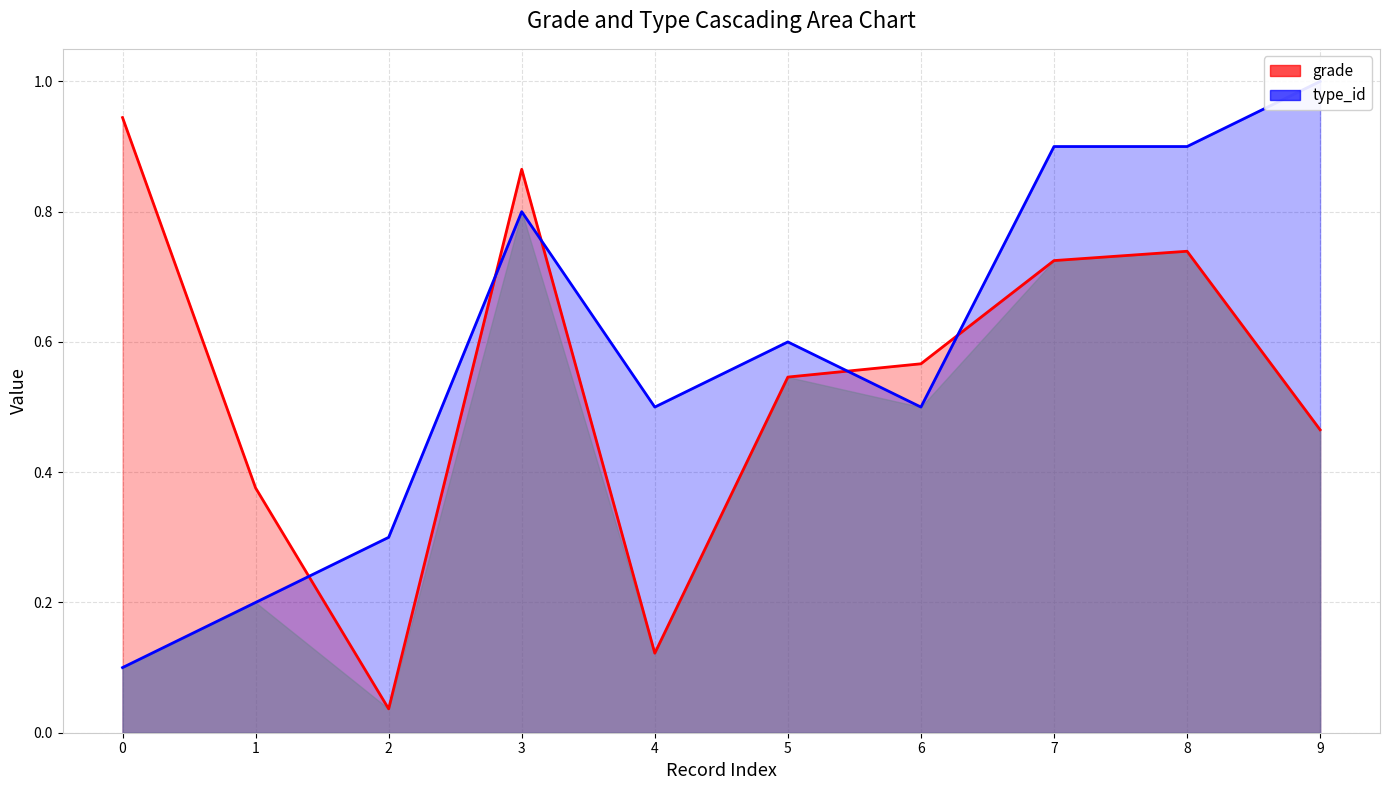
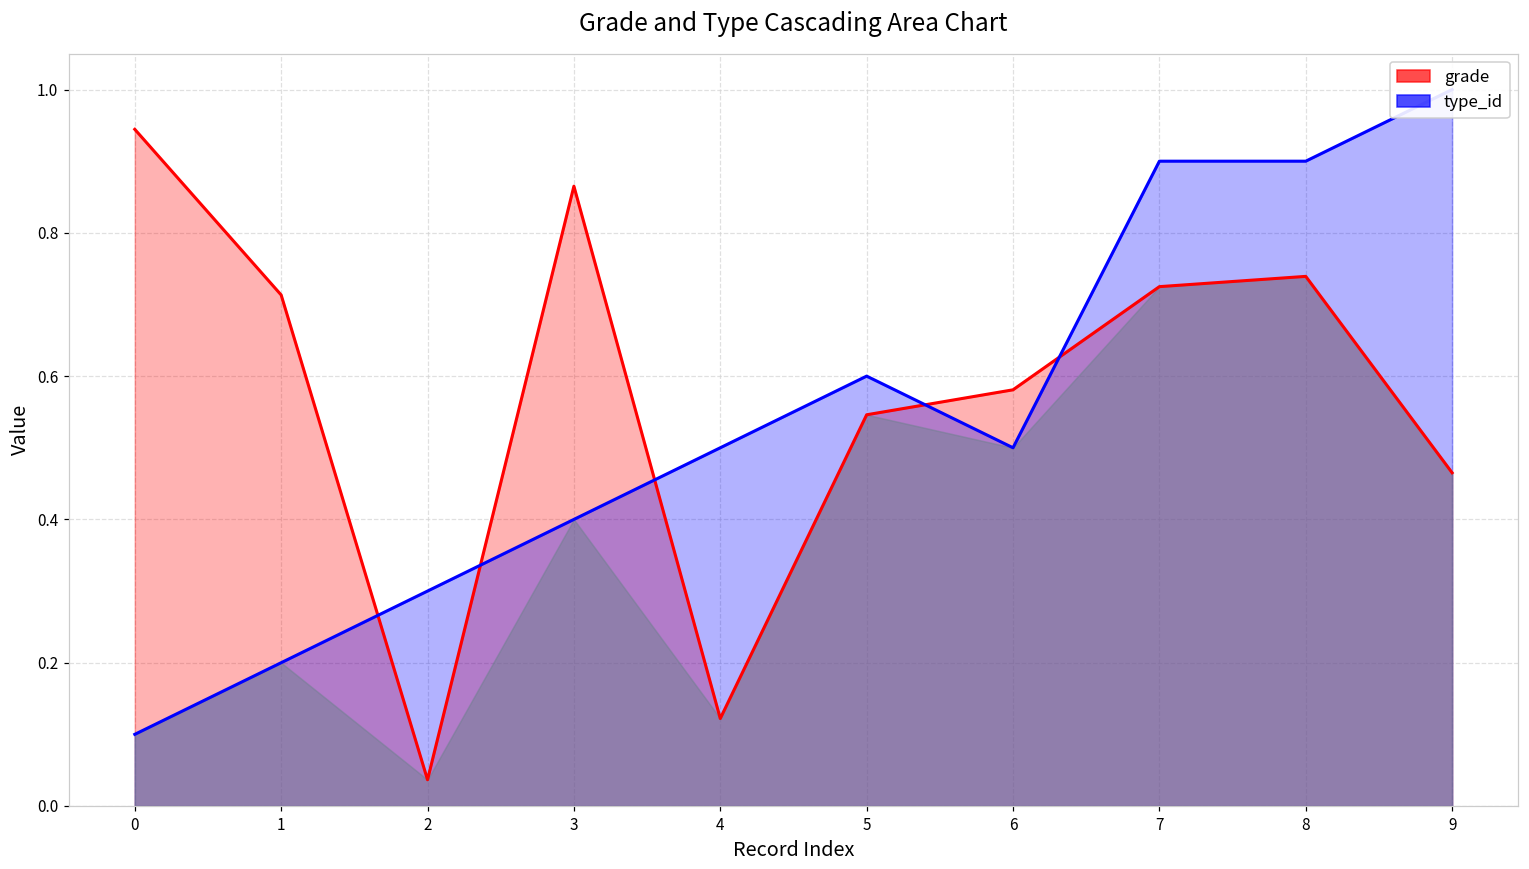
  {
    "grade": {
      "0": 0.94,
-     "1": 0.38,
+     "1": 0.71,
      "3": 0.87,
-     "6": 0.57
+     "6": 0.58
    },
    "type_id": {
      "2": 0.30,
-     "3": 0.80,
+     "3": 0.40,
      "4": 0.50,
      "5": 0.60,
      "7": 0.90,
      "8": 0.90
    }
  }
